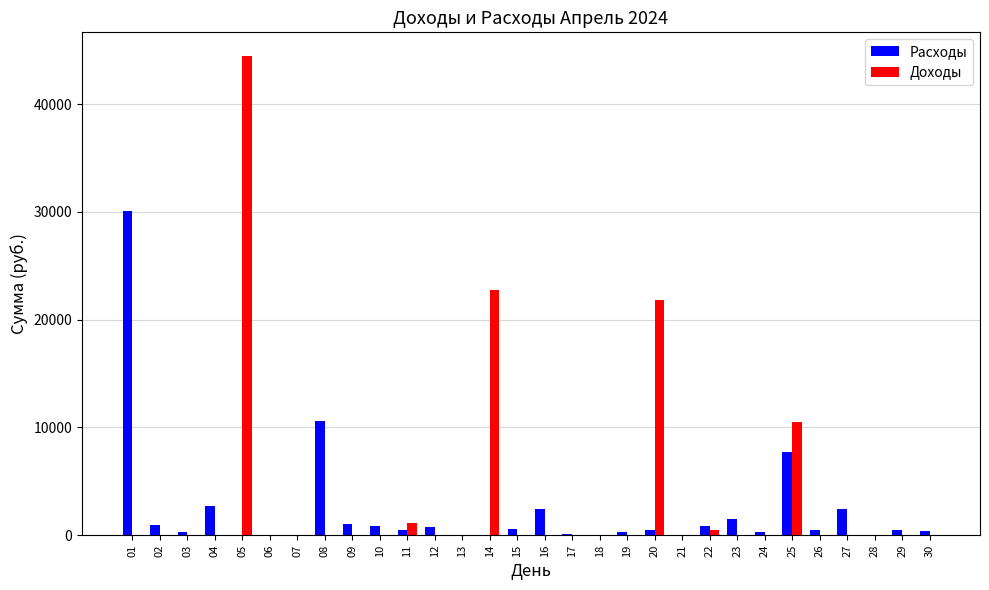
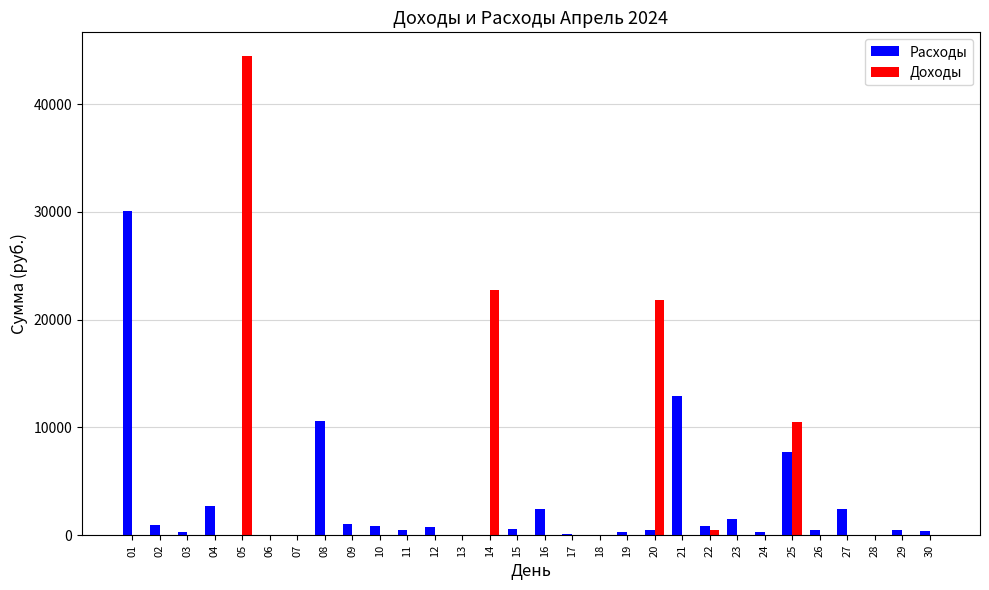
  {
    "Расходы": {
      "01": 30100,
      "02": 1000,
      "03": 300,
      "04": 2700,
      "05": 0,
      "06": 0,
      "07": 0,
      "08": 10600,
      "09": 1100,
      "10": 900,
      "11": 400,
      "12": 800,
      "13": 0,
      "14": 0,
      "15": 600,
      "16": 2400,
      "18": 0,
      "19": 300,
      "20": 500,
-     "21": 0,
+     "21": 12900,
      "22": 800,
      "23": 1500,
      "24": 300,
      "25": 7700,
      "26": 500,
      "27": 2400,
      "28": 0,
      "29": 500,
      "30": 400
    },
    "Доходы": {
      "01": 0,
      "02": 0,
      "03": 0,
      "04": 0,
      "05": 44400,
      "06": 0,
      "07": 0,
      "08": 0,
      "09": 0,
      "10": 0,
-     "11": 1100,
+     "11": 0,
      "12": 0,
      "13": 0,
      "14": 22800,
      "15": 0,
      "16": 0,
      "17": 0,
      "18": 0,
      "19": 0,
      "20": 21800,
      "21": 0,
      "22": 500,
      "23": 0,
      "24": 0,
      "25": 10500,
      "26": 0,
      "27": 0,
      "28": 0,
      "29": 0,
      "30": 0
    }
  }
